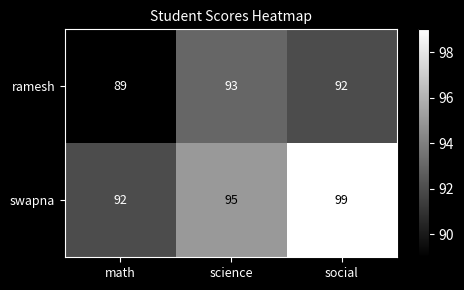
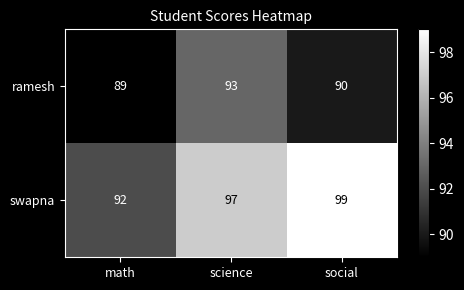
  {
    "ramesh": {
      "math": 89,
      "science": 93,
-     "social": 92
+     "social": 90
    },
    "swapna": {
      "math": 92,
-     "science": 95,
+     "science": 97,
      "social": 99
    }
  }
